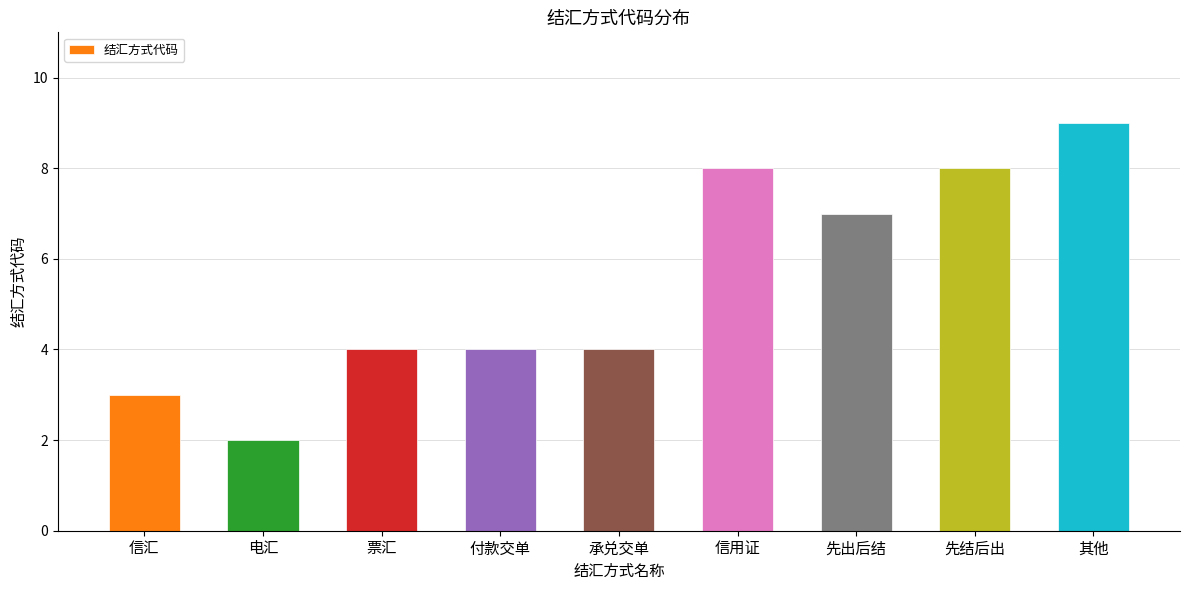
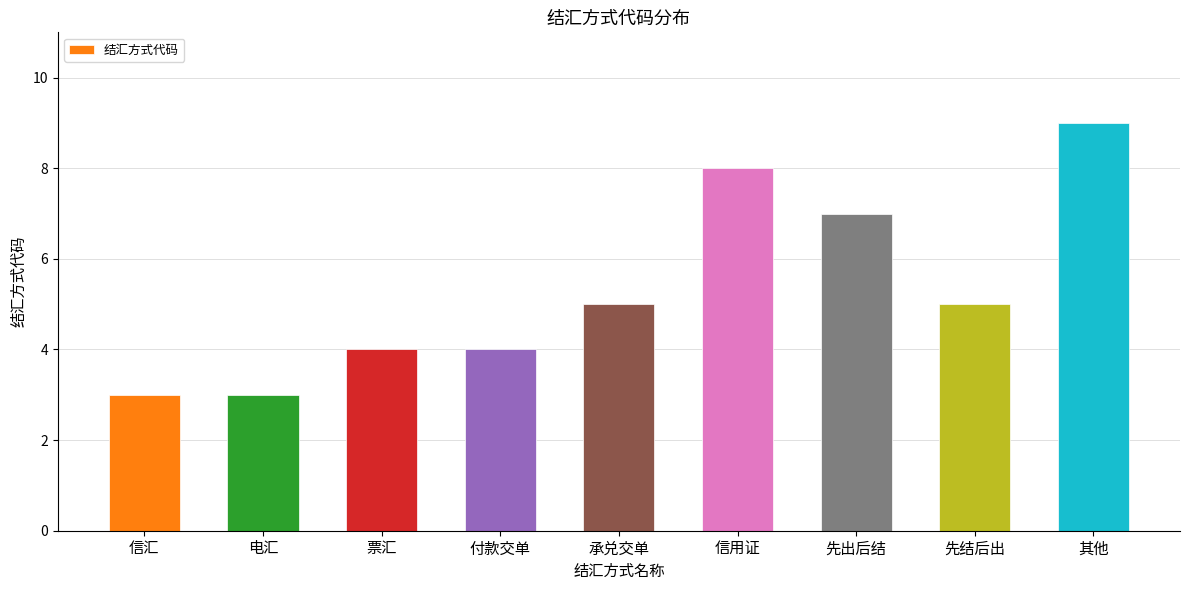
  {
    "信汇": 3,
-   "电汇": 2,
+   "电汇": 3,
    "票汇": 4,
    "付款交单": 4,
-   "承兑交单": 4,
+   "承兑交单": 5,
    "信用证": 8,
    "先出后结": 7,
-   "先结后出": 8,
+   "先结后出": 5,
    "其他": 9
  }
